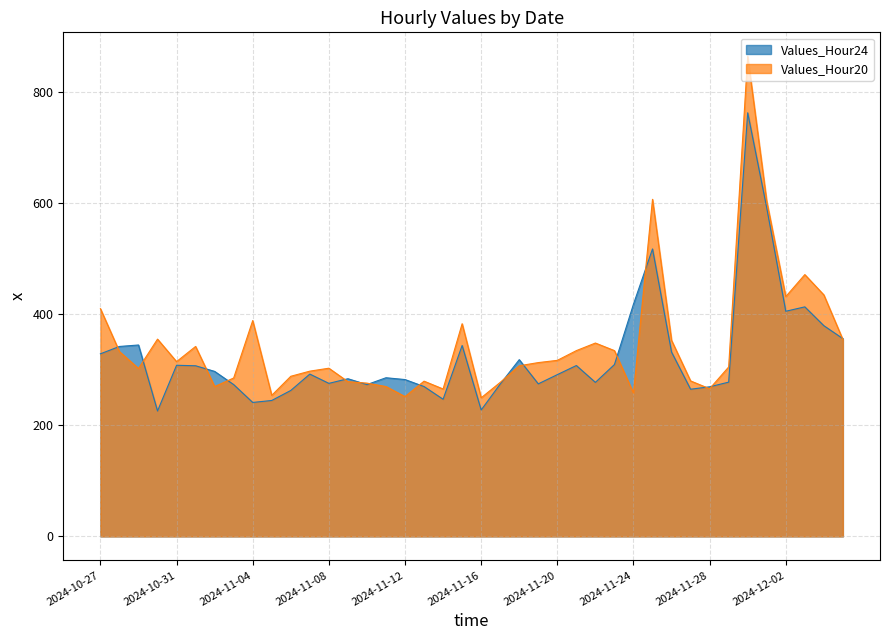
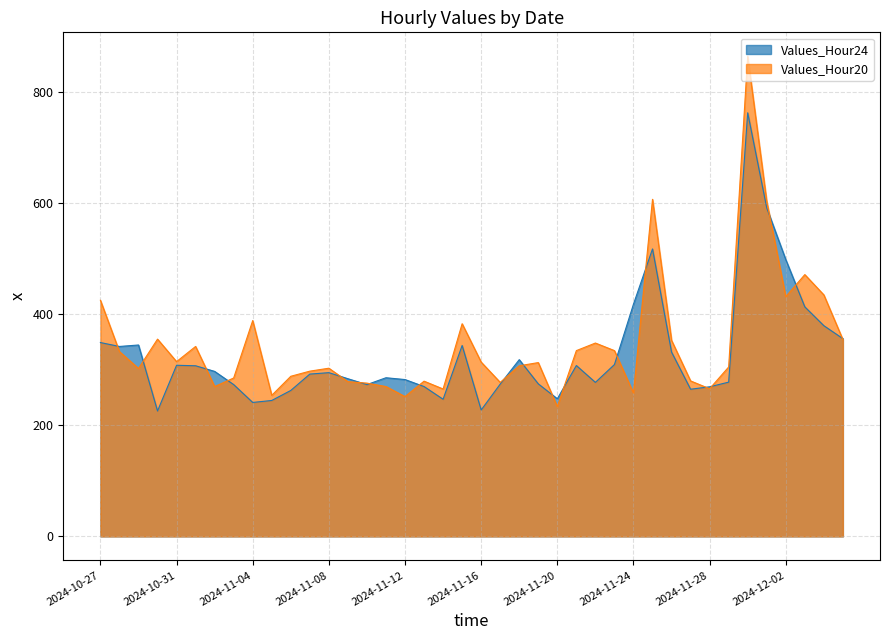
  {
    "Values_Hour24": {
-     "2024-10-27": 330,
+     "2024-10-27": 350,
      "2024-10-31": 310,
      "2024-11-04": 240,
-     "2024-11-08": 280,
+     "2024-11-08": 290,
      "2024-11-12": 280,
      "2024-11-16": 230,
-     "2024-11-20": 290,
+     "2024-11-20": 250,
      "2024-11-24": 420,
-     "2024-12-02": 410
+     "2024-12-02": 500
    },
    "Values_Hour20": {
-     "2024-10-27": 410,
+     "2024-10-27": 430,
      "2024-10-31": 310,
      "2024-11-04": 390,
      "2024-11-08": 300,
      "2024-11-12": 250,
-     "2024-11-16": 250,
-     "2024-11-20": 320,
+     "2024-11-16": 310,
+     "2024-11-20": 230,
      "2024-11-24": 260,
      "2024-12-02": 430
    }
  }
